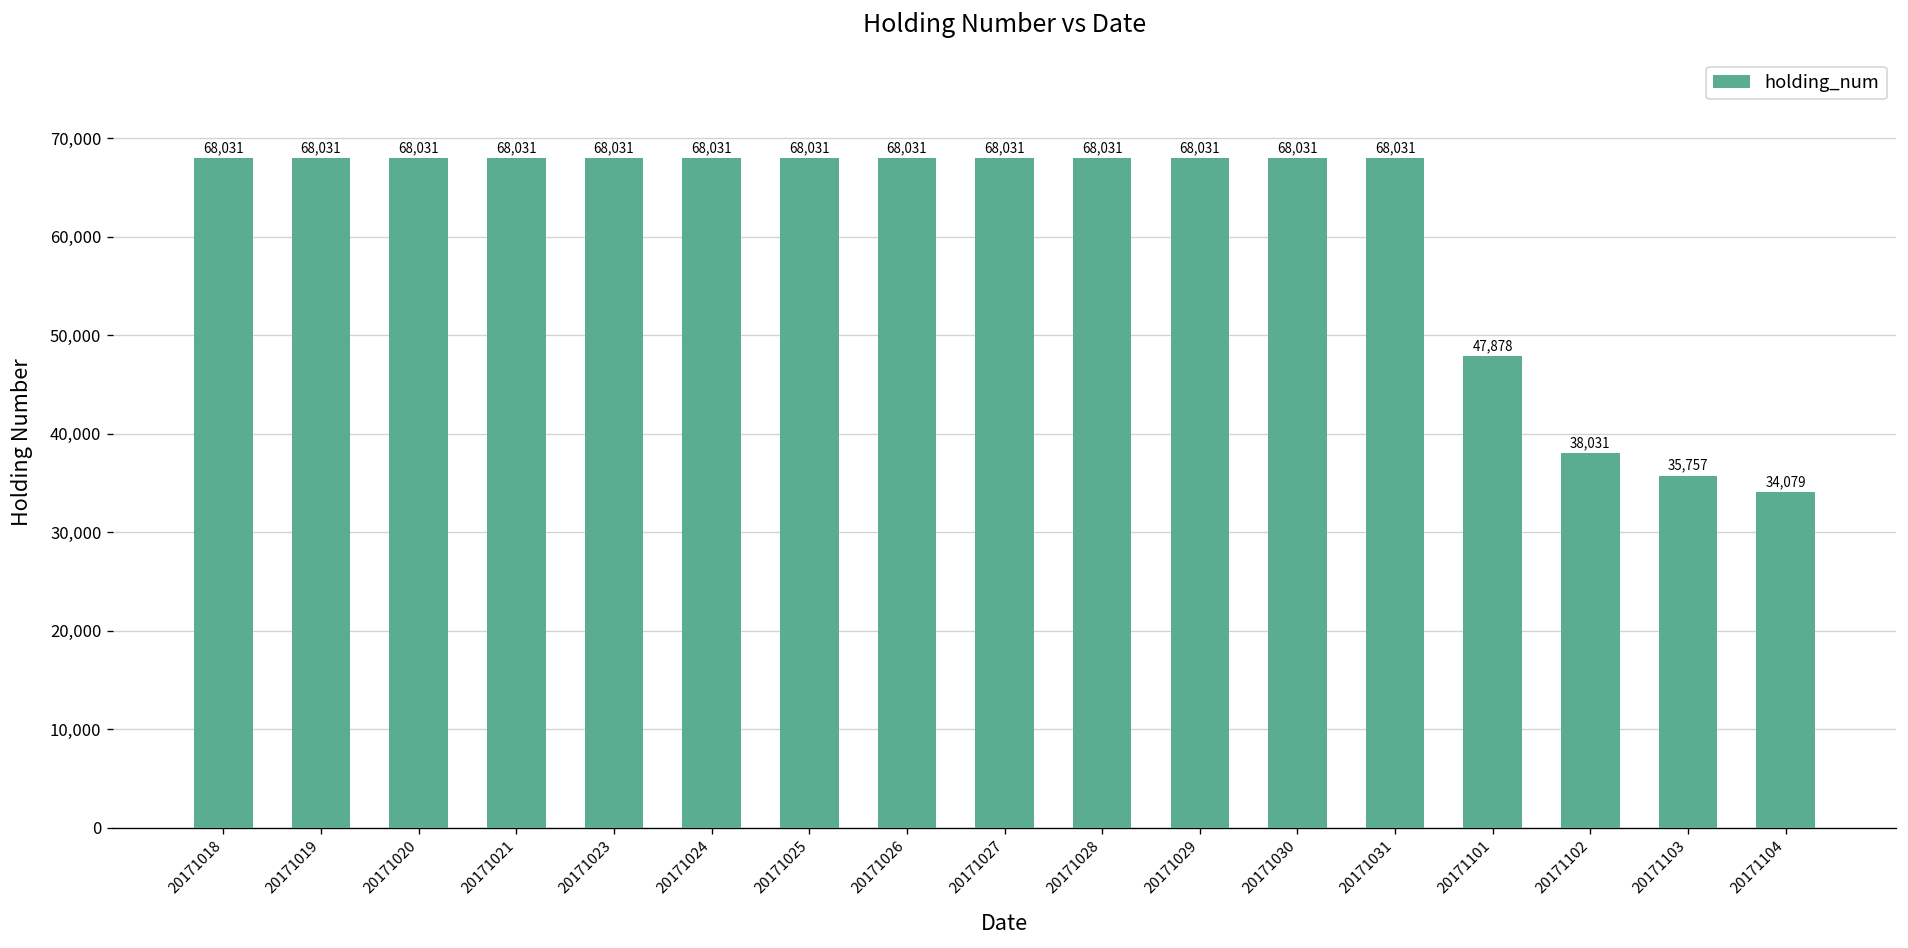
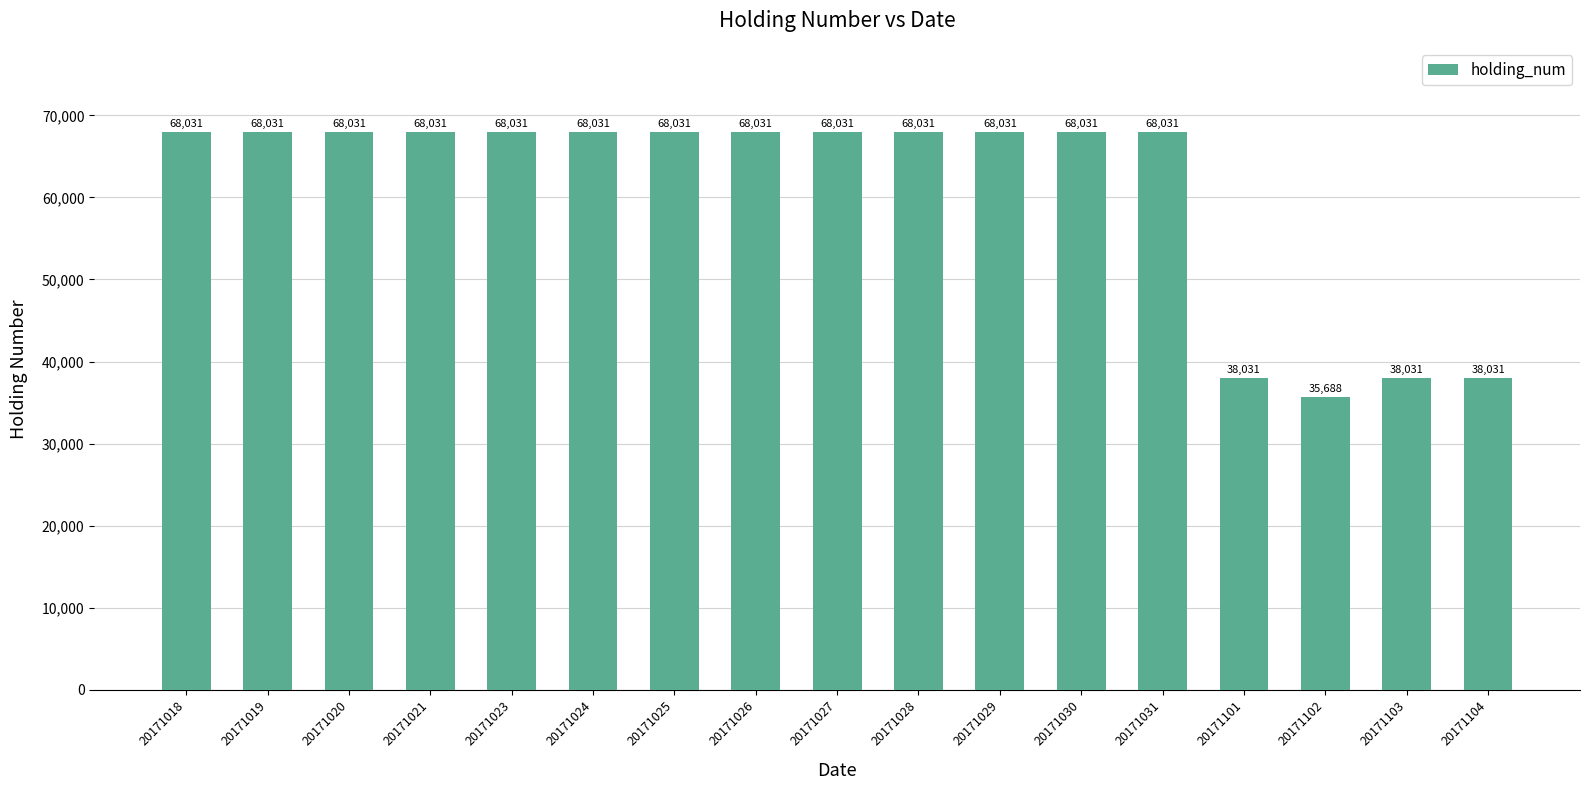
  {
    "20171018": "68,031",
    "20171019": "68,031",
    "20171020": "68,031",
    "20171021": "68,031",
    "20171023": "68,031",
    "20171024": "68,031",
    "20171025": "68,031",
    "20171026": "68,031",
    "20171027": "68,031",
    "20171028": "68,031",
    "20171029": "68,031",
    "20171030": "68,031",
    "20171031": "68,031",
-   "20171101": "47,878",
-   "20171102": "38,031",
-   "20171103": "35,757",
-   "20171104": "34,079"
+   "20171101": "38,031",
+   "20171102": "35,688",
+   "20171103": "38,031",
+   "20171104": "38,031"
  }
